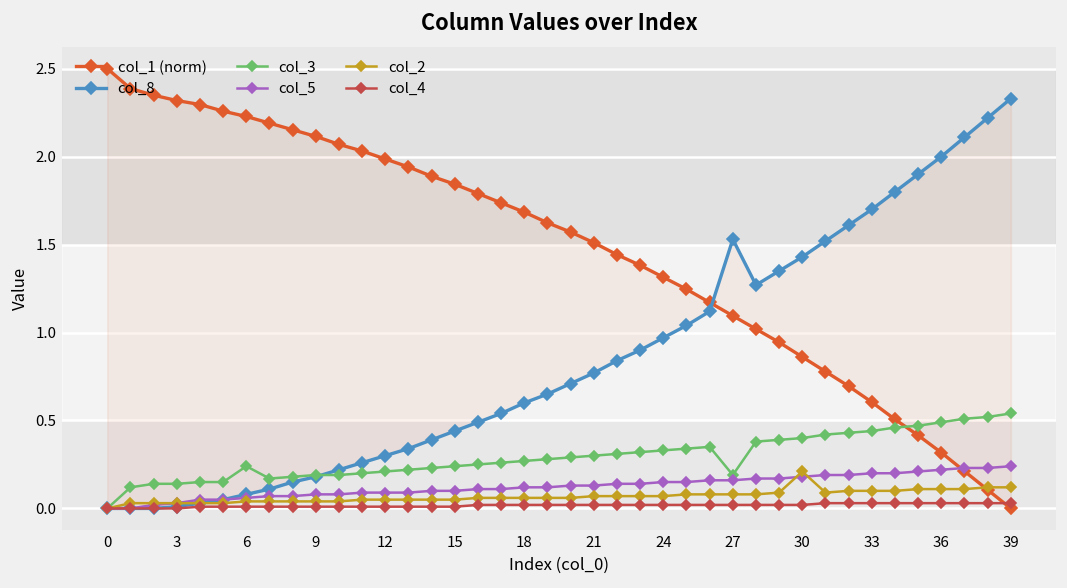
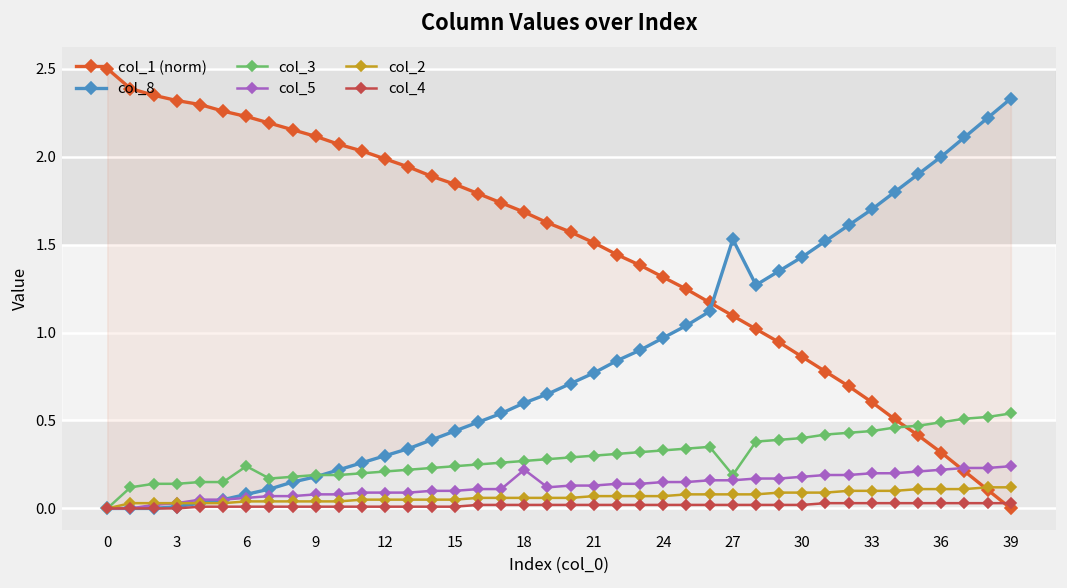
  {
    "col_8": {
      "6": 0.08,
      "12": 0.30,
      "15": 0.44,
      "18": 0.60,
      "21": 0.77,
      "24": 0.97
    },
    "col_3": {
      "3": 0.14,
      "6": 0.24,
      "12": 0.21,
      "15": 0.24,
      "18": 0.27,
      "21": 0.30,
      "24": 0.33,
      "27": 0.19,
      "30": 0.40,
      "33": 0.44,
      "36": 0.49,
      "39": 0.54
    },
    "col_5": {
      "6": 0.06,
      "9": 0.08,
      "12": 0.09,
      "15": 0.10,
-     "18": 0.12,
+     "18": 0.22,
      "21": 0.13,
      "24": 0.15,
      "27": 0.16,
      "30": 0.18,
      "33": 0.20,
      "36": 0.22,
      "39": 0.24
    },
    "col_2": {
      "6": 0.04,
      "9": 0.04,
      "12": 0.05,
      "15": 0.05,
      "18": 0.06,
      "21": 0.07,
      "24": 0.07,
      "27": 0.08,
-     "30": 0.21,
+     "30": 0.09,
      "33": 0.10,
      "36": 0.11,
      "39": 0.12
    }
  }
